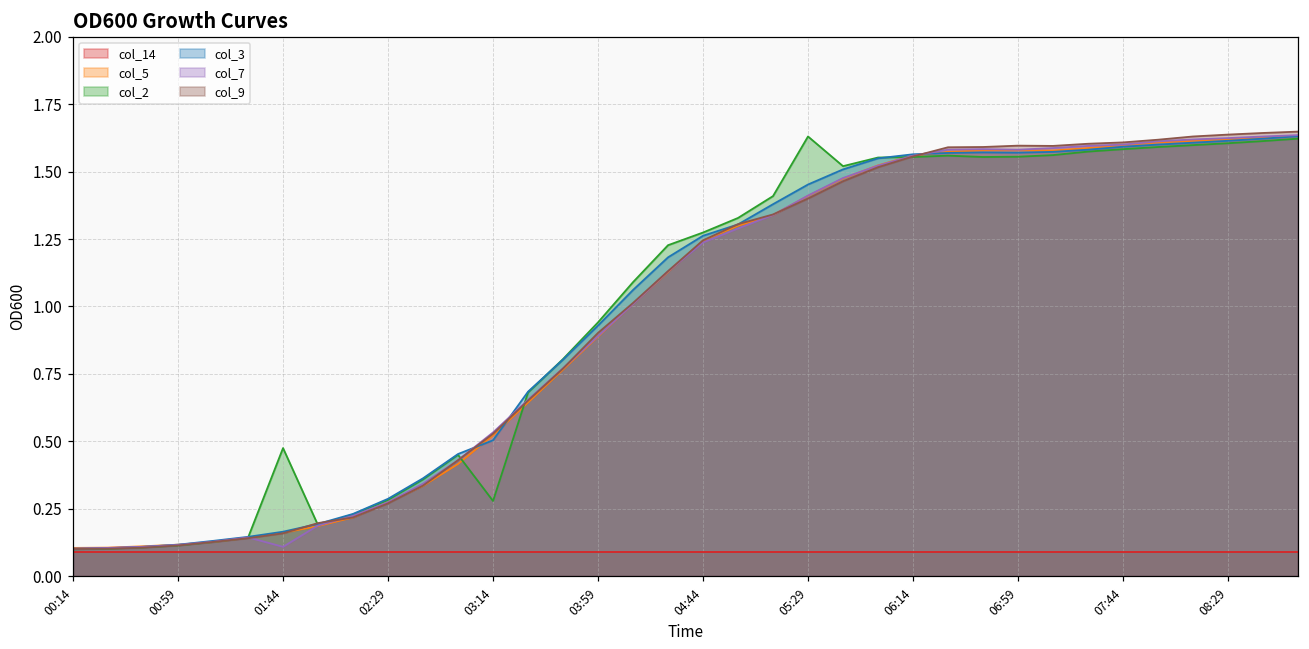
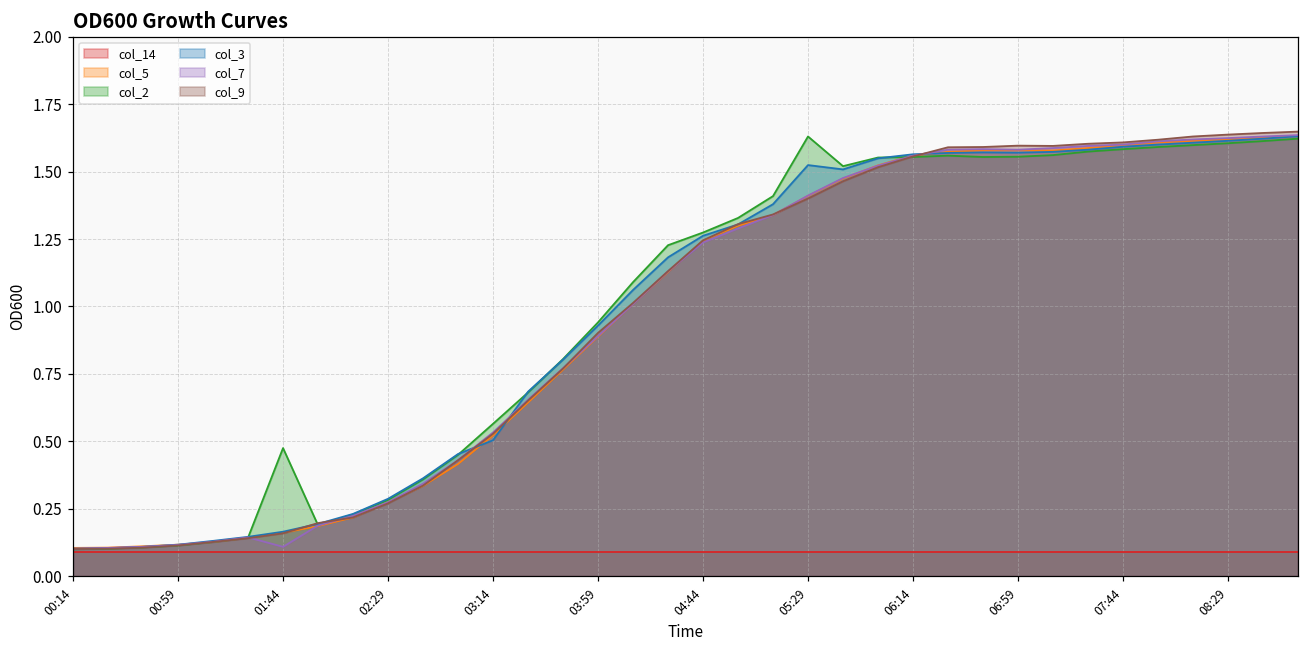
  {
    "col_2": {
      "01:44": 0.48,
-     "03:14": 0.28,
+     "03:14": 0.57,
      "03:59": 0.94,
      "04:44": 1.27,
      "05:29": 1.63,
      "06:59": 1.56
    },
    "col_3": {
      "03:14": 0.50,
      "03:59": 0.93,
      "04:44": 1.26,
-     "05:29": 1.45
+     "05:29": 1.52
    },
    "col_7": {
      "01:44": 0.11
    }
  }
